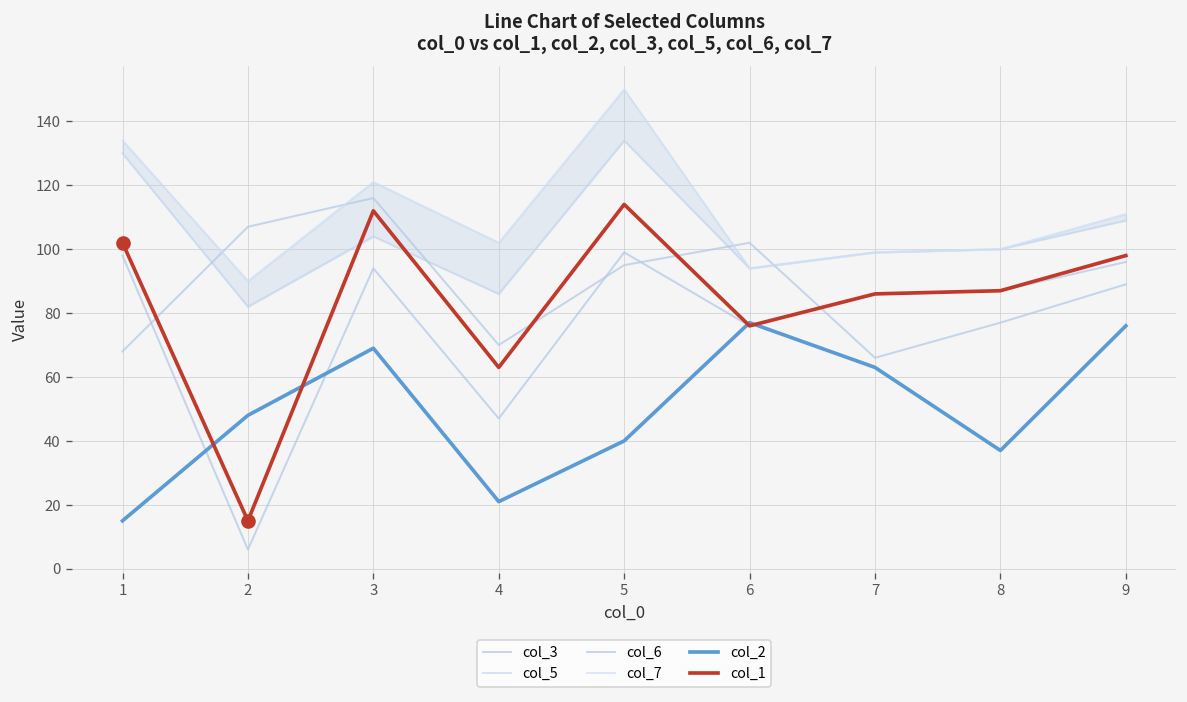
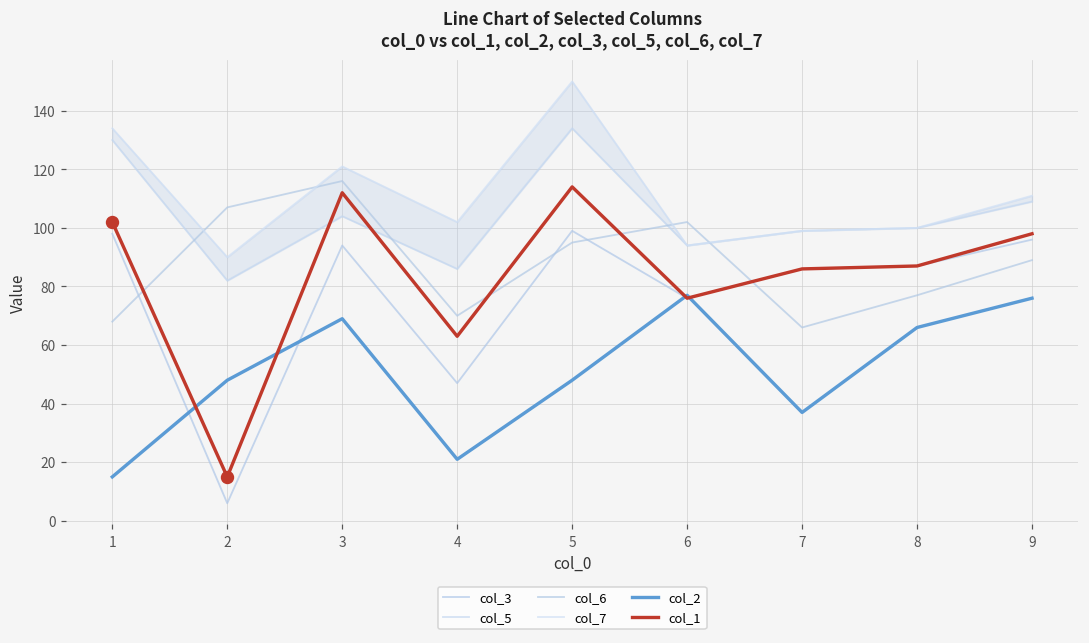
  {
    "col_2": {
      "1": 15,
      "2": 48,
      "3": 69,
      "4": 21,
-     "5": 40,
+     "5": 48,
      "6": 77,
-     "7": 63,
-     "8": 37,
+     "7": 37,
+     "8": 66,
      "9": 76
    }
  }
